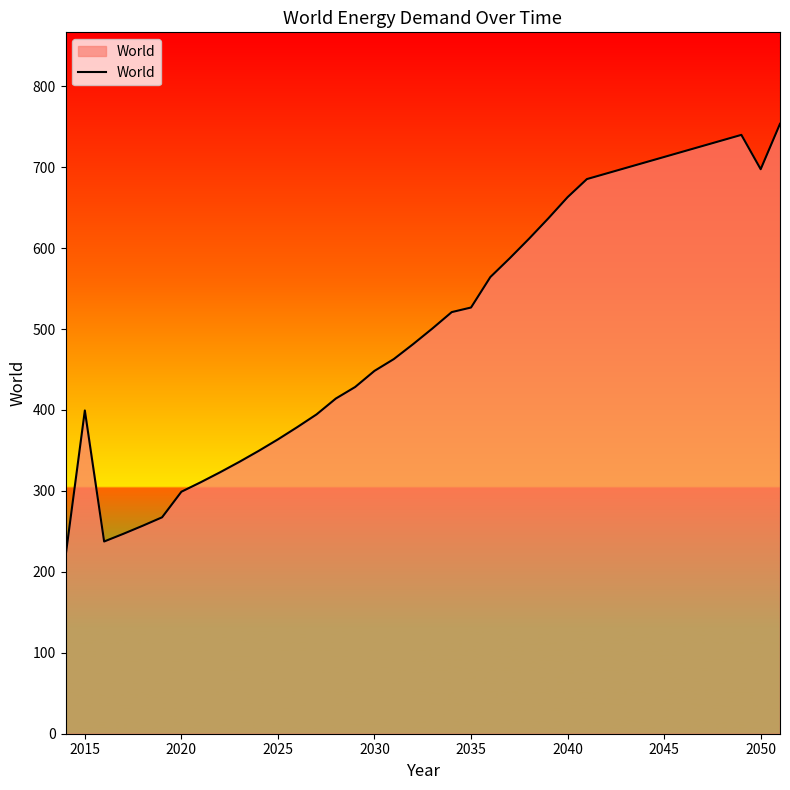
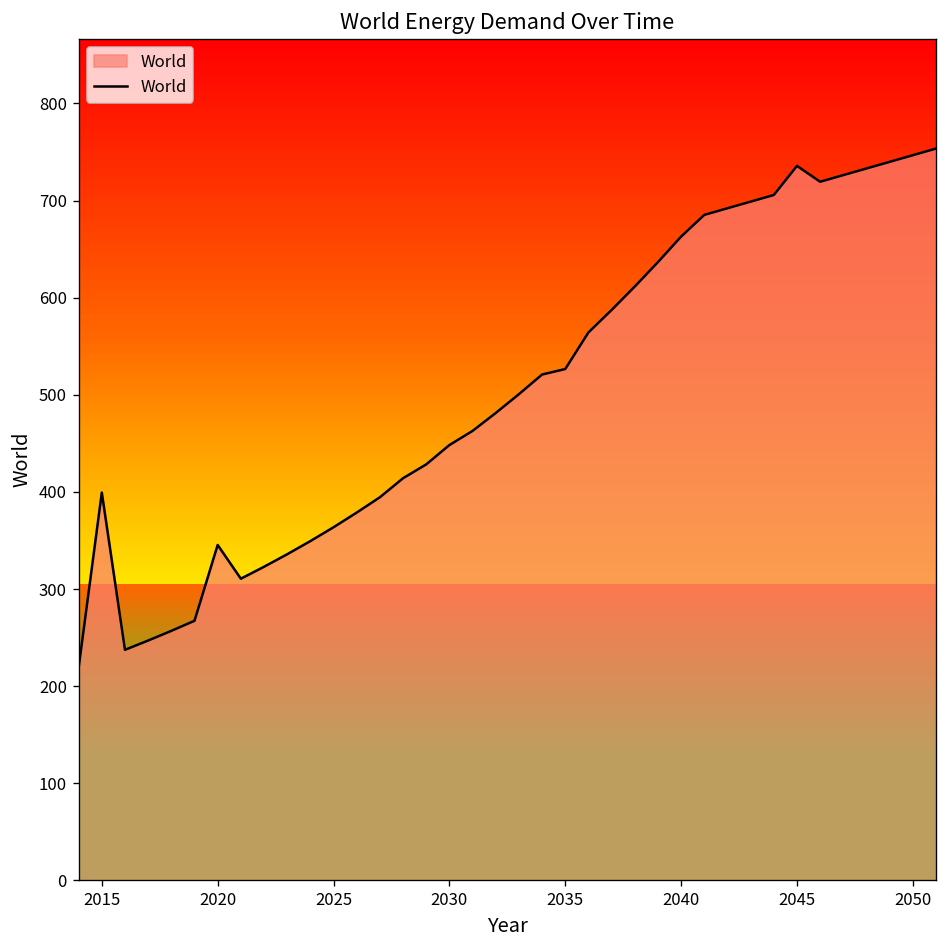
  {
    "2015": 400,
-   "2020": 300,
+   "2020": 350,
    "2025": 360,
    "2030": 450,
    "2035": 530,
    "2040": 660,
-   "2045": 710,
-   "2050": 700
+   "2045": 740,
+   "2050": 750
  }
